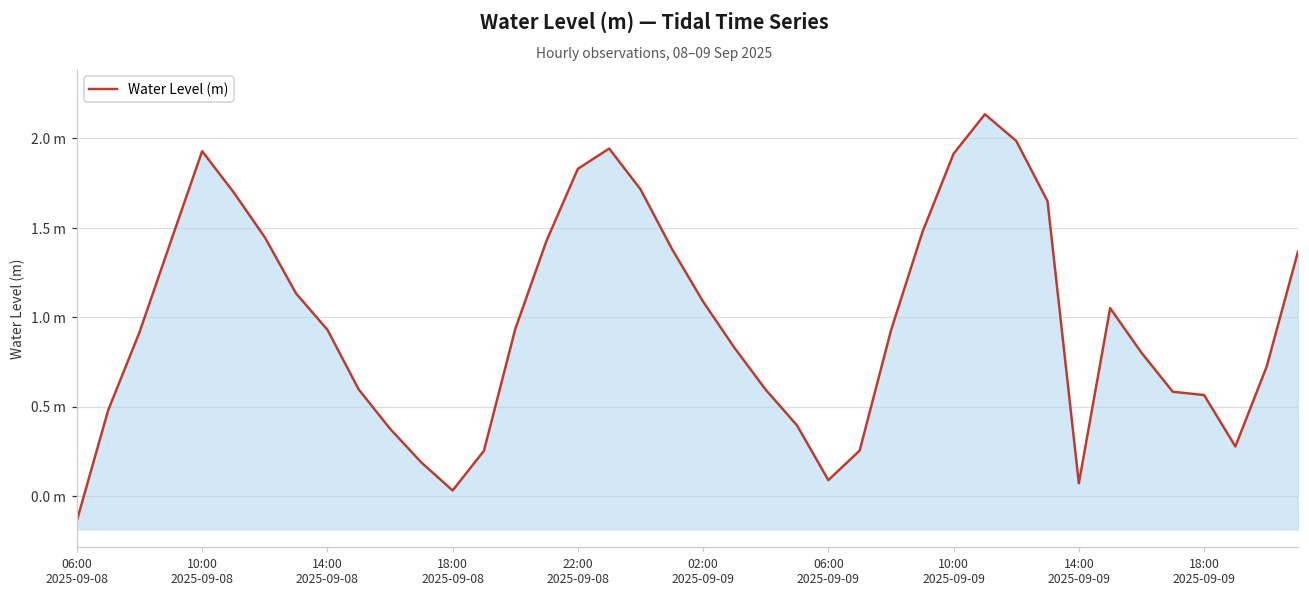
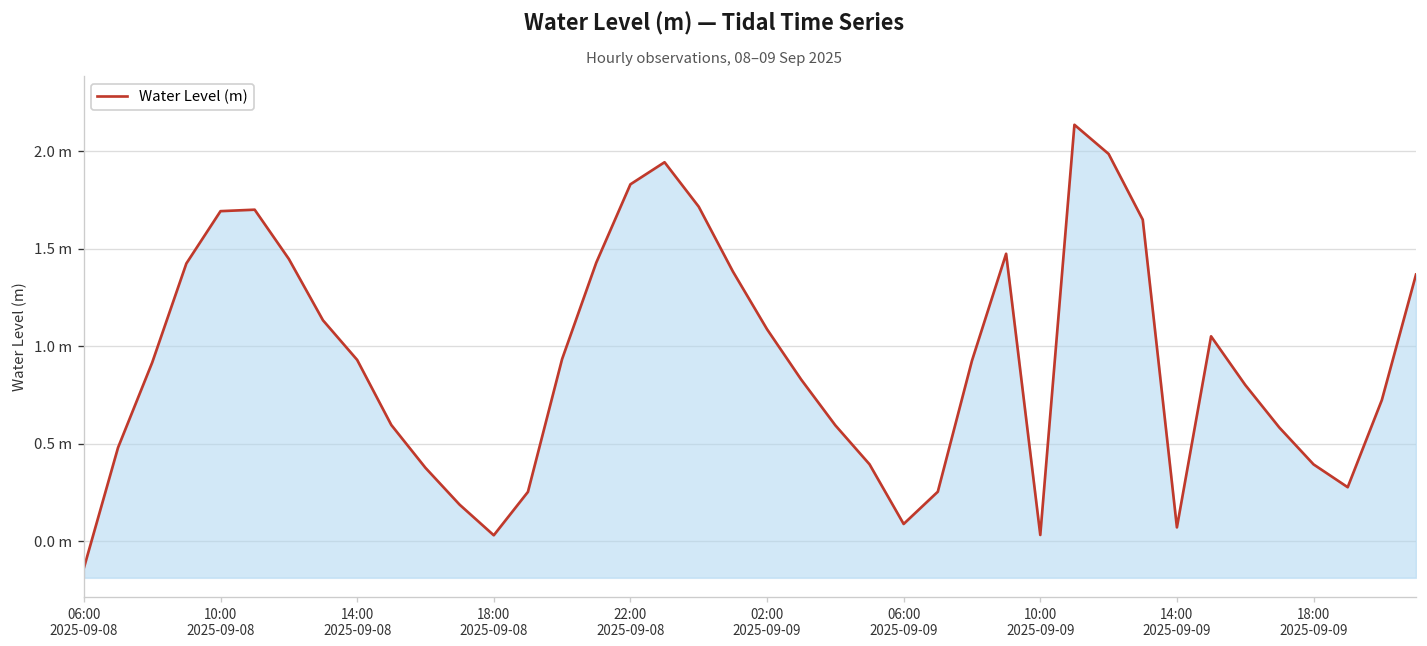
  {
    "06:00 2025-09-08": "-0.14 m",
-   "10:00 2025-09-08": "1.93 m",
+   "10:00 2025-09-08": "1.69 m",
    "14:00 2025-09-08": "0.93 m",
    "18:00 2025-09-08": "0.03 m",
    "22:00 2025-09-08": "1.83 m",
    "02:00 2025-09-09": "1.09 m",
    "06:00 2025-09-09": "0.09 m",
-   "10:00 2025-09-09": "1.91 m",
+   "10:00 2025-09-09": "0.03 m",
    "14:00 2025-09-09": "0.07 m",
-   "18:00 2025-09-09": "0.56 m"
+   "18:00 2025-09-09": "0.39 m"
  }
